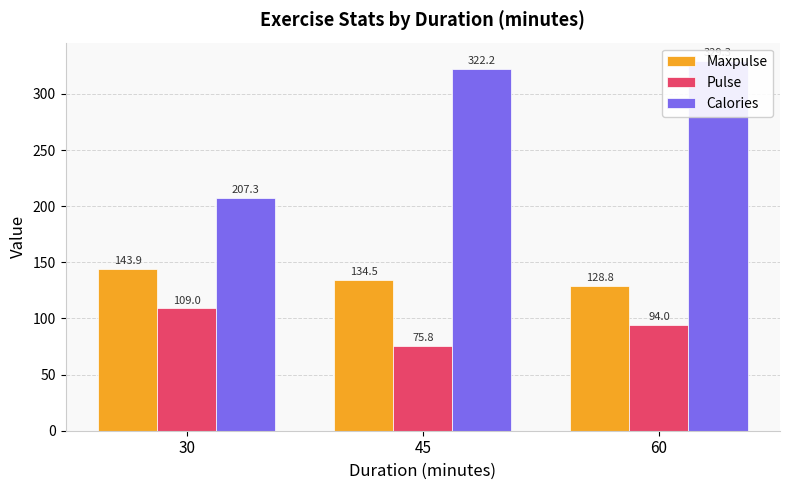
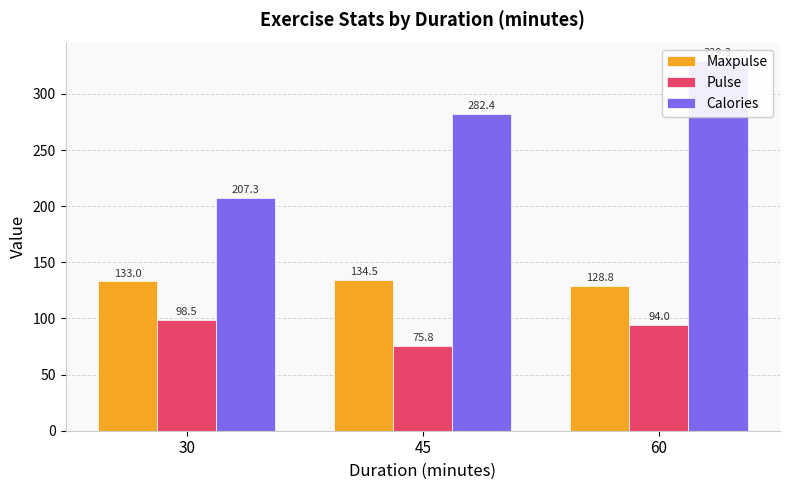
  {
    "Maxpulse": {
-     "30": 143.9,
+     "30": 133.0,
      "45": 134.5,
      "60": 128.8
    },
    "Pulse": {
-     "30": 109.0,
+     "30": 98.5,
      "45": 75.8,
      "60": 94.0
    },
    "Calories": {
      "30": 207.3,
-     "45": 322.2
+     "45": 282.4
    }
  }
